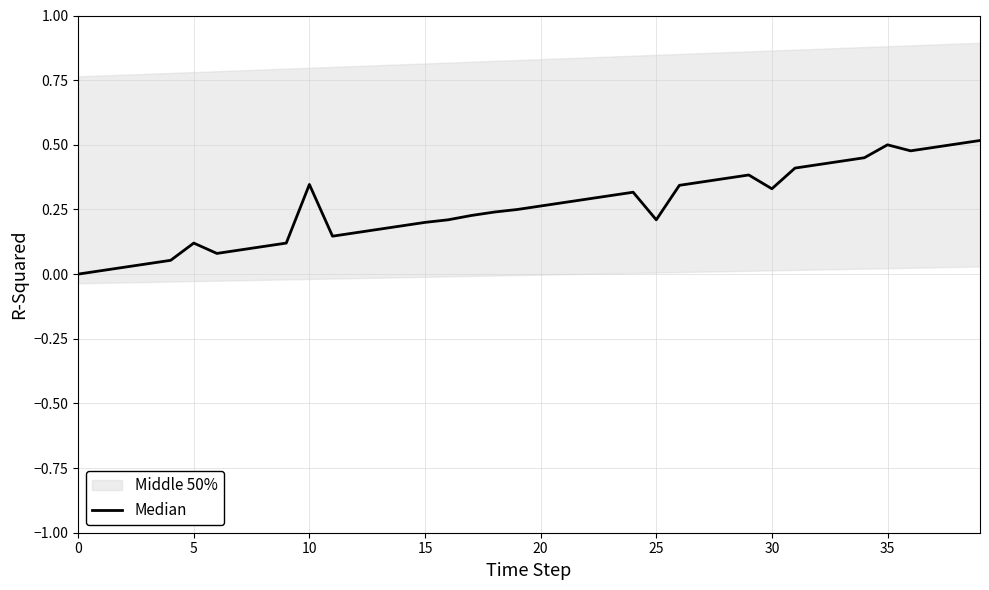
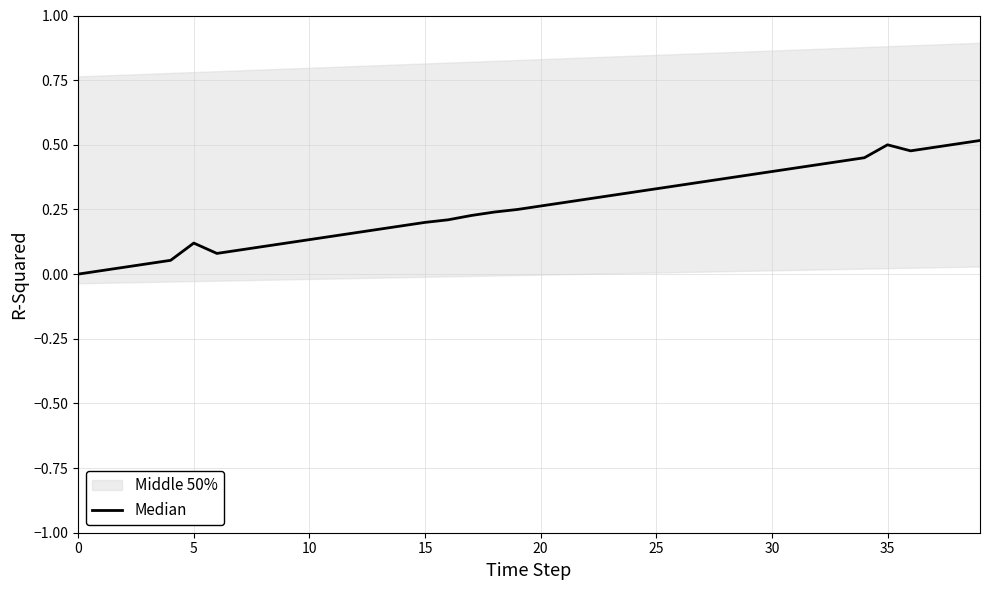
  {
    "Median": {
      "0": 0.00,
      "5": 0.12,
-     "10": 0.35,
+     "10": 0.13,
      "15": 0.20,
      "20": 0.26,
-     "25": 0.21,
-     "30": 0.33,
+     "25": 0.33,
+     "30": 0.40,
      "35": 0.50
    }
  }
